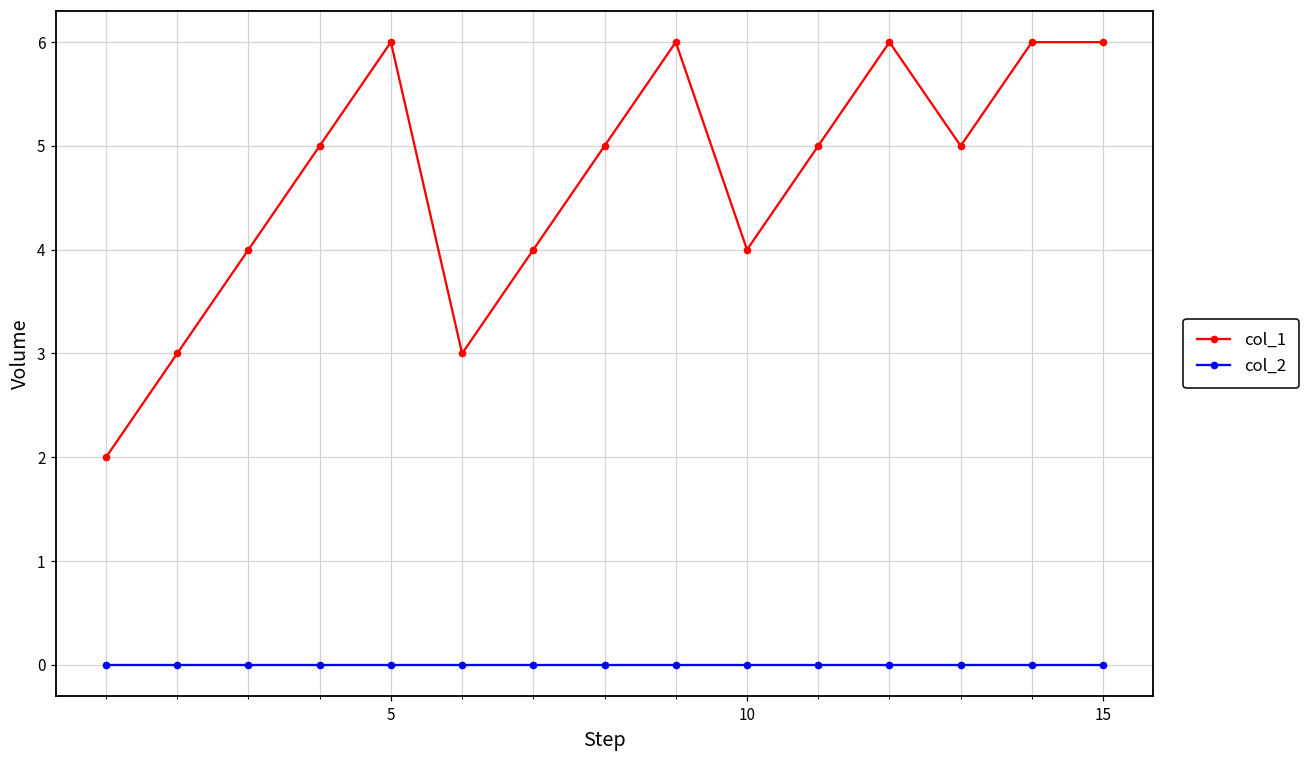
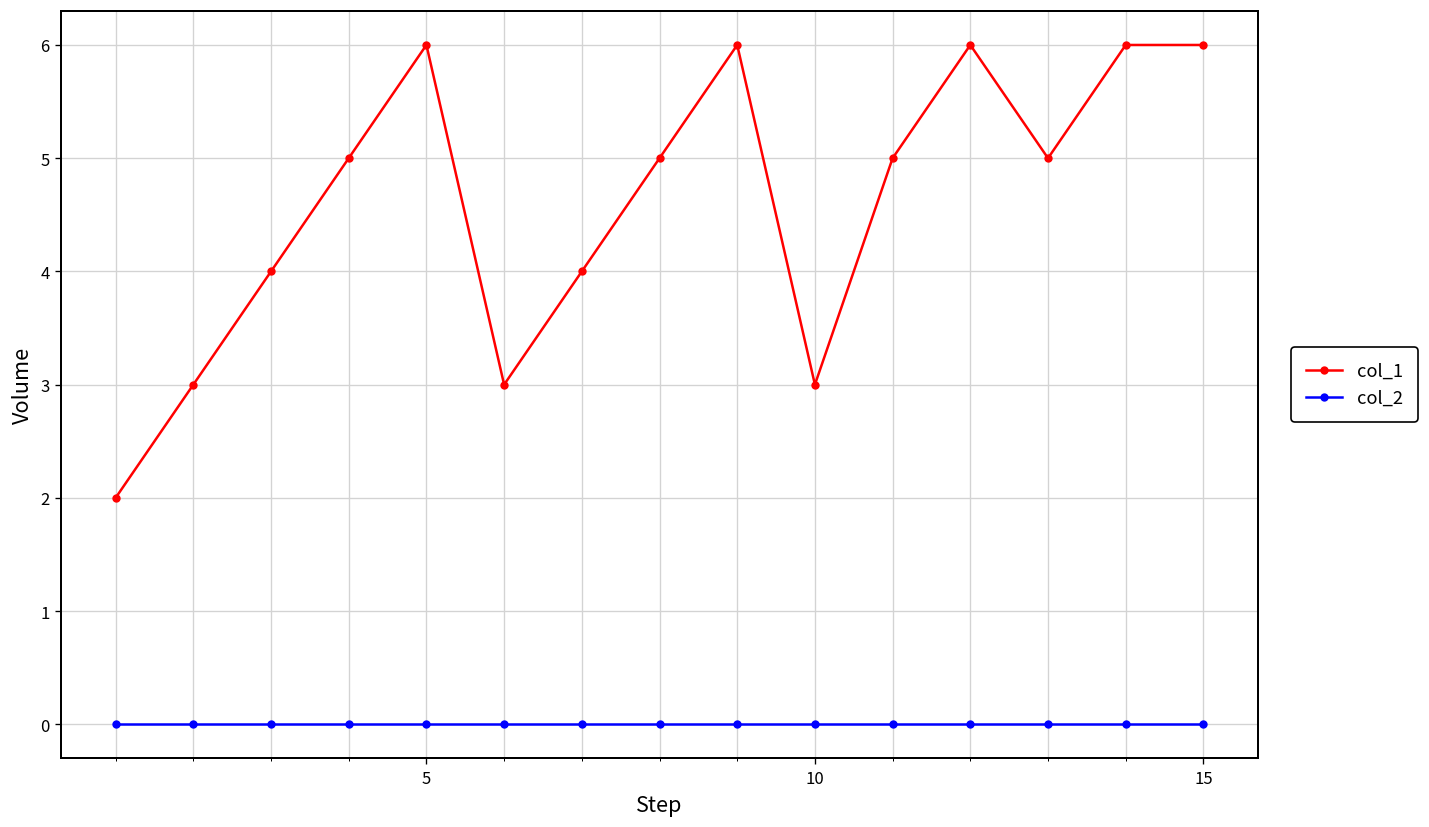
  {
    "col_1": {
      "5": 6,
-     "10": 4,
+     "10": 3,
      "15": 6
    },
    "col_2": {
      "5": 0,
      "10": 0,
      "15": 0
    }
  }
